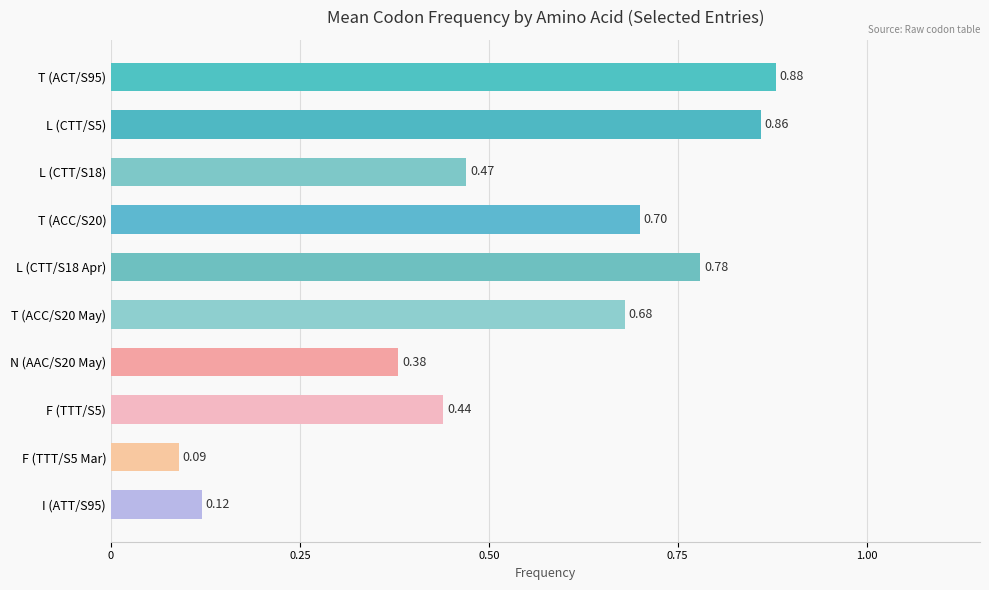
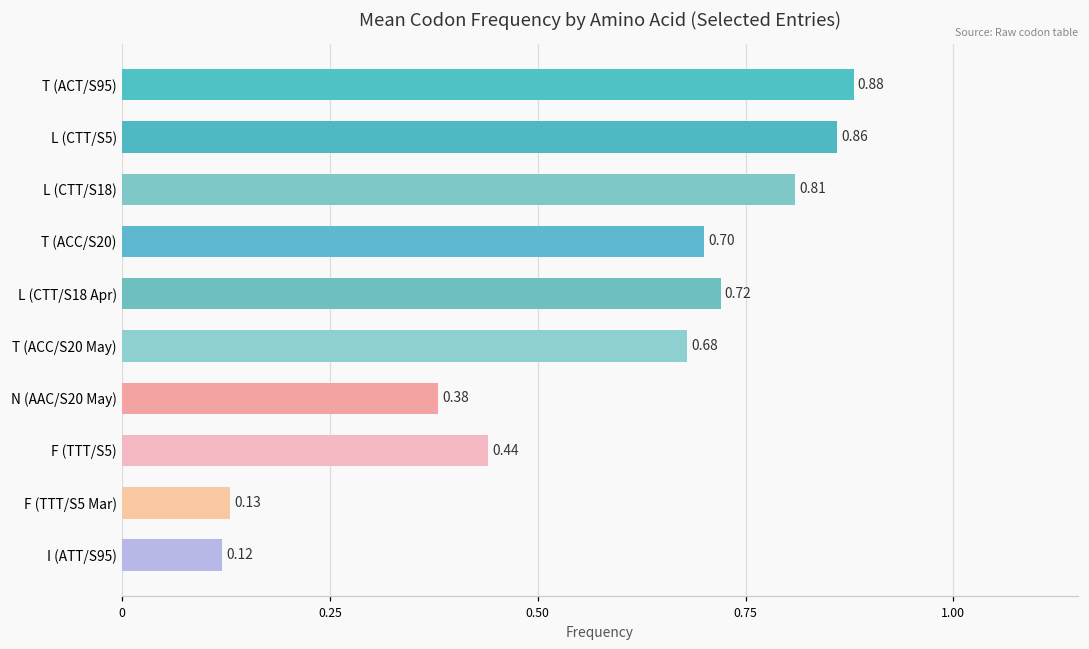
  {
    "T (ACT/S95)": 0.88,
    "L (CTT/S5)": 0.86,
-   "L (CTT/S18)": 0.47,
+   "L (CTT/S18)": 0.81,
    "T (ACC/S20)": 0.70,
-   "L (CTT/S18 Apr)": 0.78,
+   "L (CTT/S18 Apr)": 0.72,
    "T (ACC/S20 May)": 0.68,
    "N (AAC/S20 May)": 0.38,
    "F (TTT/S5)": 0.44,
-   "F (TTT/S5 Mar)": 0.09,
+   "F (TTT/S5 Mar)": 0.13,
    "I (ATT/S95)": 0.12
  }
